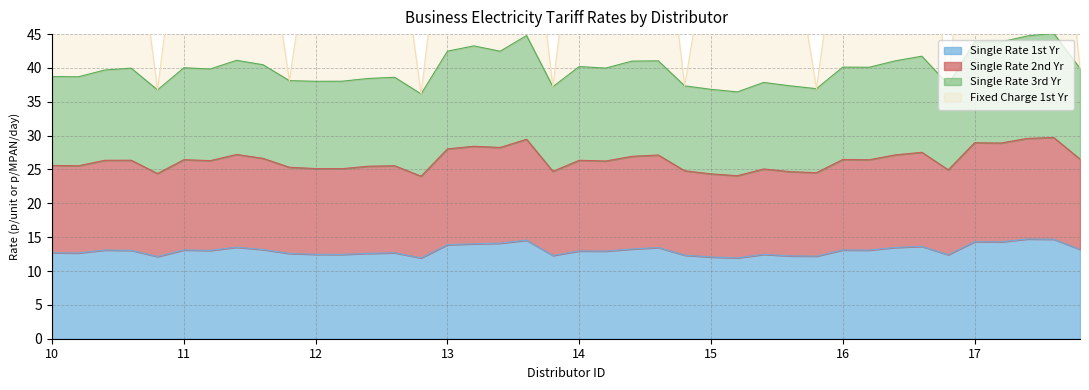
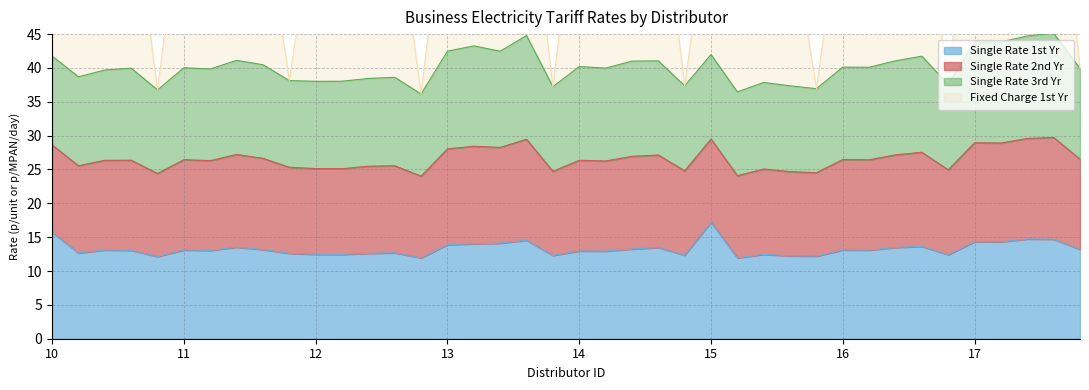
  {
    "Single Rate 1st Yr": {
-     "10": 13,
-     "15": 12
+     "10": 16,
+     "15": 17
    },
    "Single Rate 2nd Yr": {
      "10": 13,
      "15": 12
    },
    "Single Rate 3rd Yr": {
      "10": 13,
      "15": 12
    }
  }
